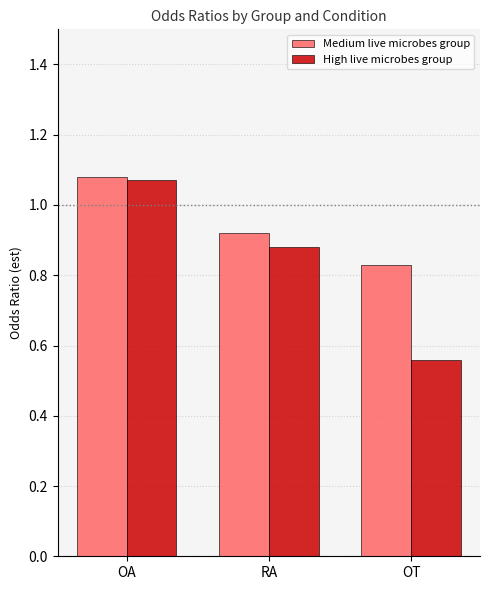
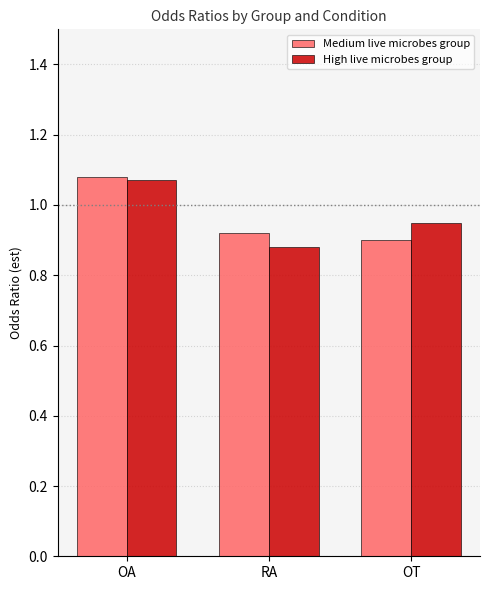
  {
    "Medium live microbes group": {
      "OA": 1.08,
      "RA": 0.92,
-     "OT": 0.83
+     "OT": 0.90
    },
    "High live microbes group": {
      "OA": 1.07,
      "RA": 0.88,
-     "OT": 0.56
+     "OT": 0.95
    }
  }
